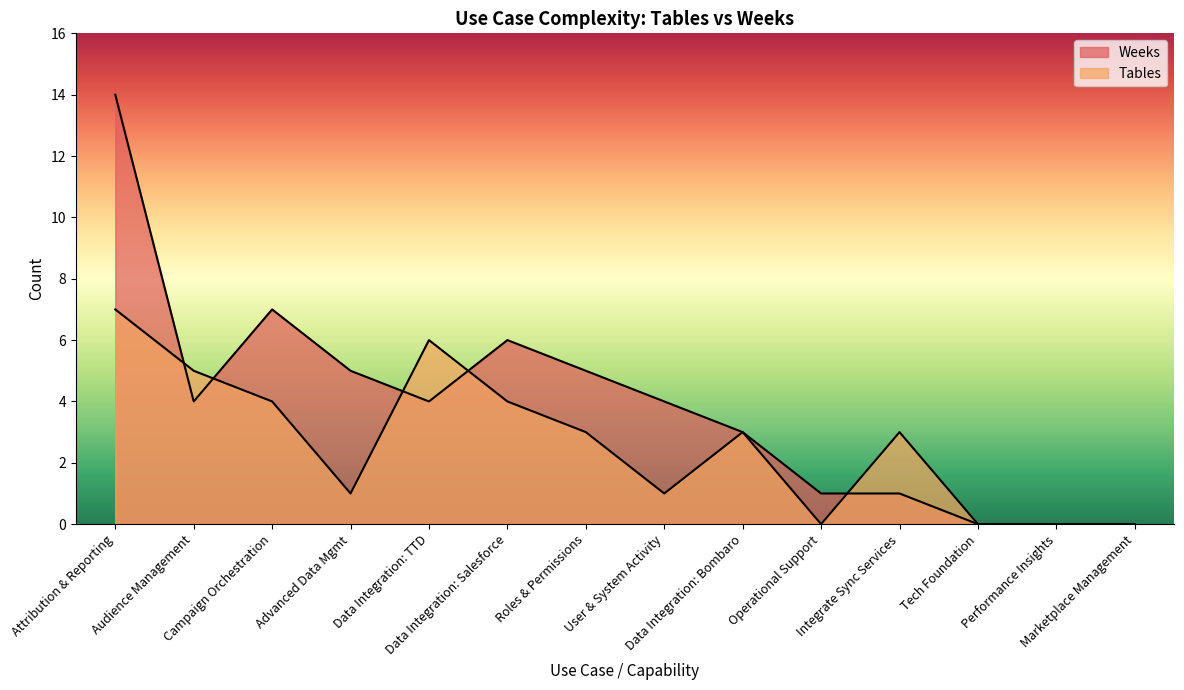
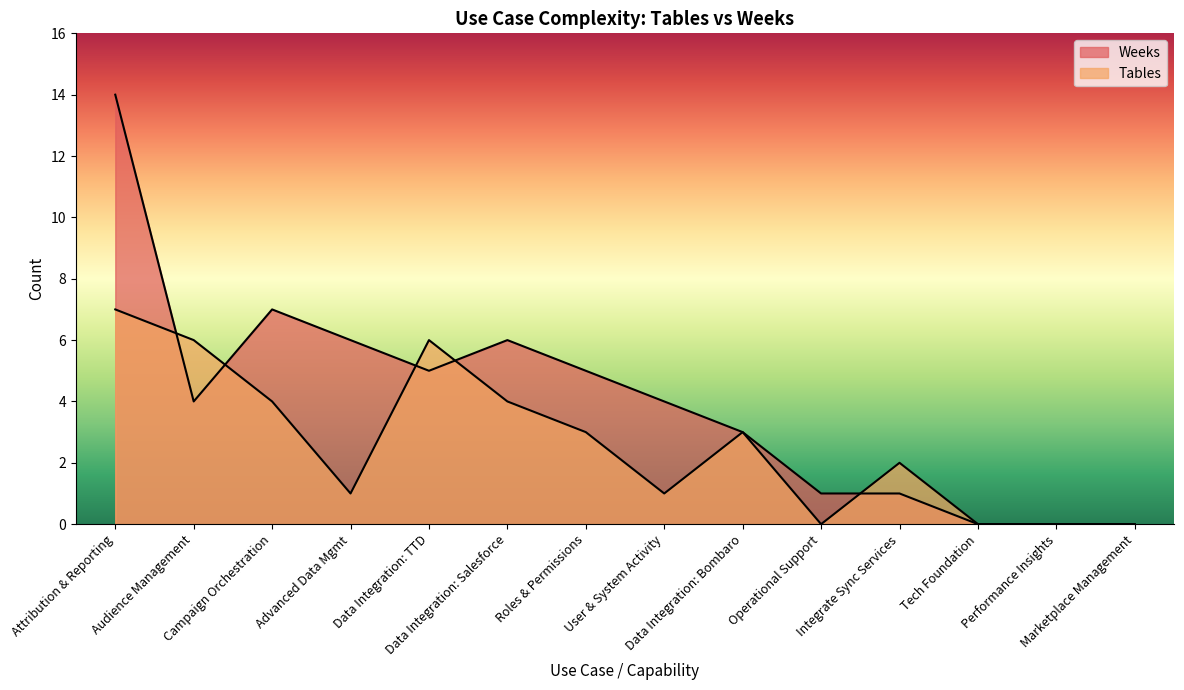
  {
    "Weeks": {
      "Attribution & Reporting": 14,
      "Audience Management": 4,
      "Campaign Orchestration": 7,
-     "Advanced Data Mgmt": 5,
-     "Data Integration: TTD": 4,
+     "Advanced Data Mgmt": 6,
+     "Data Integration: TTD": 5,
      "Data Integration: Salesforce": 6,
      "Roles & Permissions": 5,
      "User & System Activity": 4,
      "Operational Support": 1,
      "Integrate Sync Services": 1
    },
    "Tables": {
      "Attribution & Reporting": 7,
-     "Audience Management": 5,
+     "Audience Management": 6,
      "Campaign Orchestration": 4,
      "Advanced Data Mgmt": 1,
      "Data Integration: TTD": 6,
      "Data Integration: Salesforce": 4,
      "Roles & Permissions": 3,
      "User & System Activity": 1,
      "Operational Support": 0,
-     "Integrate Sync Services": 3
+     "Integrate Sync Services": 2
    }
  }
